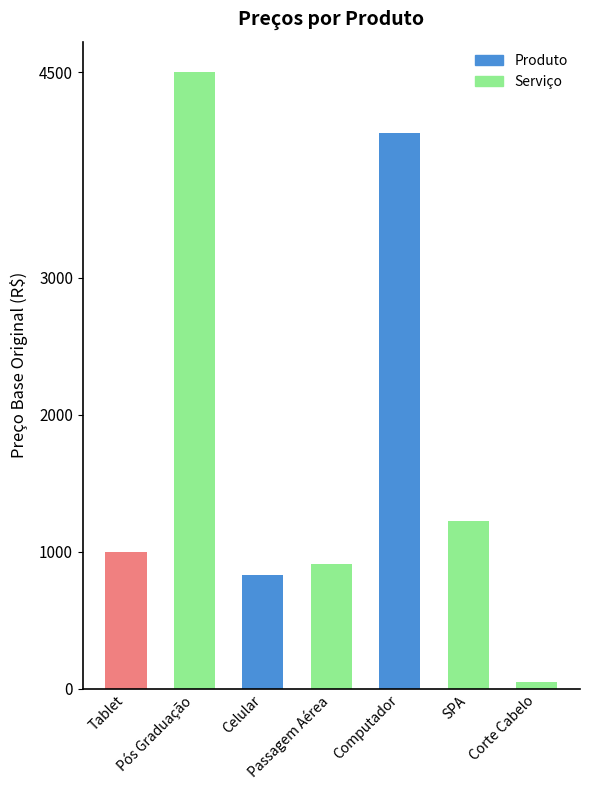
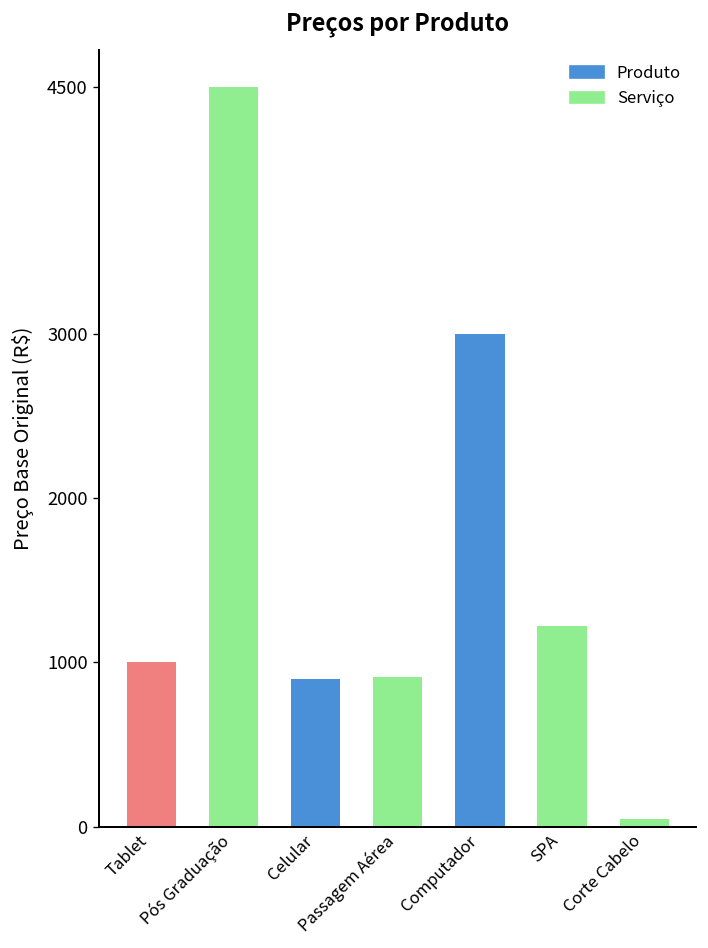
  {
    "Tablet": 1000,
    "Pós Graduação": 4500,
-   "Celular": 830,
+   "Celular": 900,
    "Passagem Aérea": 910,
-   "Computador": 4060,
+   "Computador": 3000,
    "SPA": 1220,
    "Corte Cabelo": 50
  }
